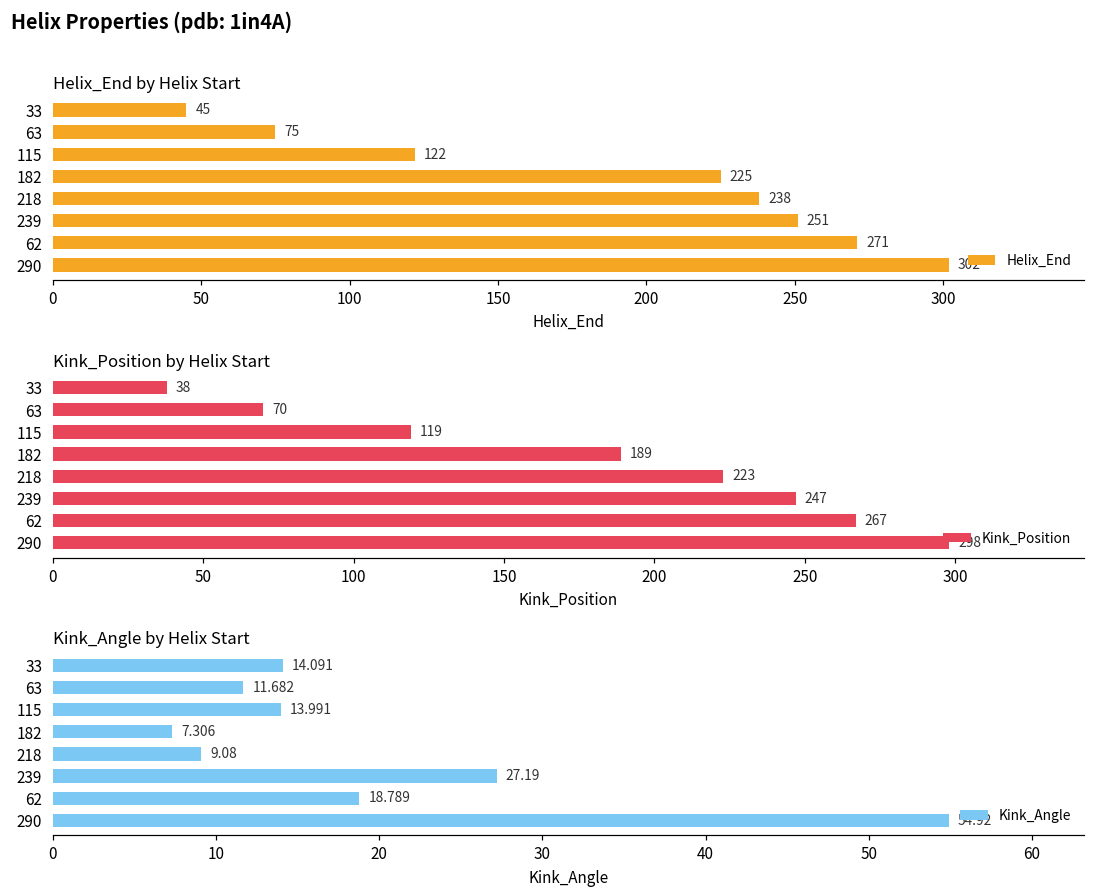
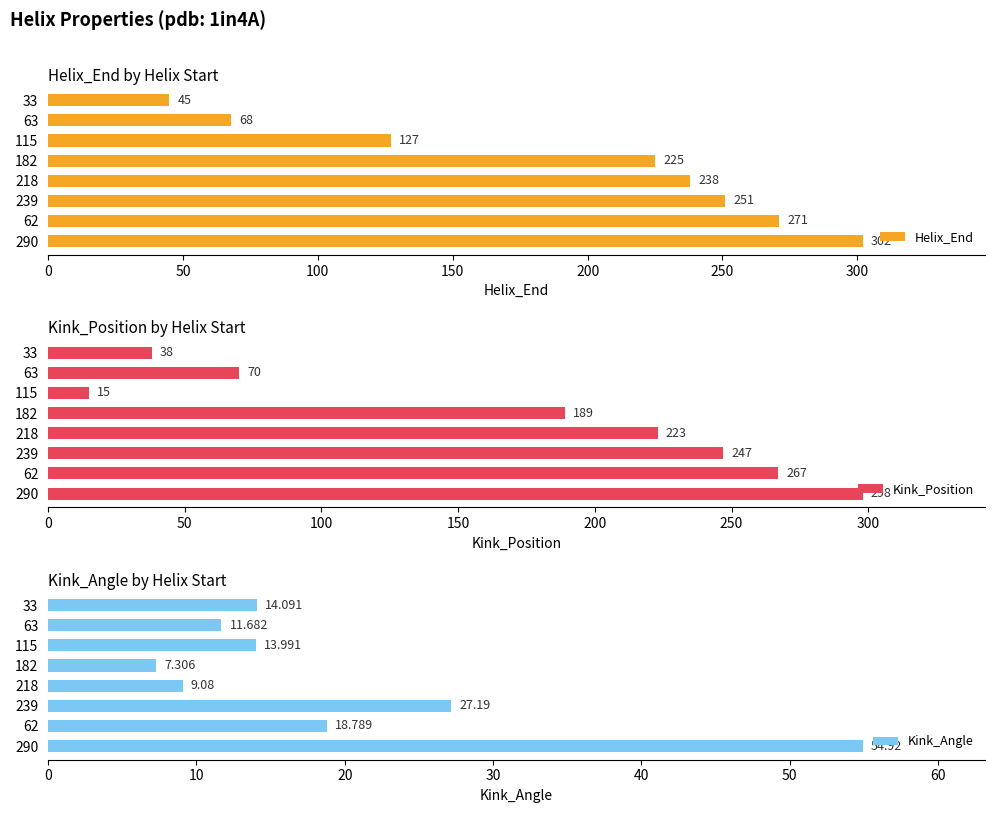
  {
    "Helix_End by Helix Start": {
      "33": 45,
-     "63": 75,
-     "115": 122,
+     "63": 68,
+     "115": 127,
      "182": 225,
      "218": 238,
      "239": 251,
      "62": 271,
      "290": 302
    },
    "Kink_Position by Helix Start": {
      "33": 38,
      "63": 70,
-     "115": 119,
+     "115": 15,
      "182": 189,
      "218": 223,
      "239": 247,
      "62": 267,
      "290": 298
    },
    "Kink_Angle by Helix Start": {
      "33": 14.091,
      "63": 11.682,
      "115": 13.991,
      "182": 7.306,
      "218": 9.08,
      "239": 27.19,
      "62": 18.789,
      "290": 54.92
    }
  }
